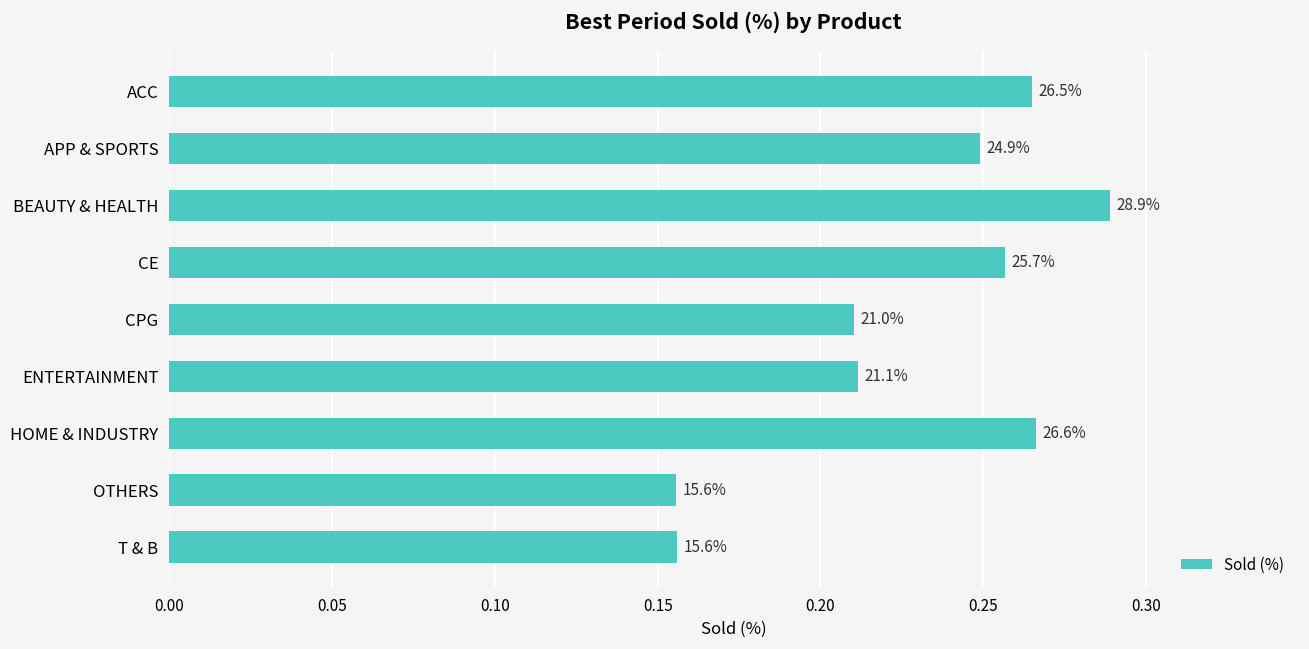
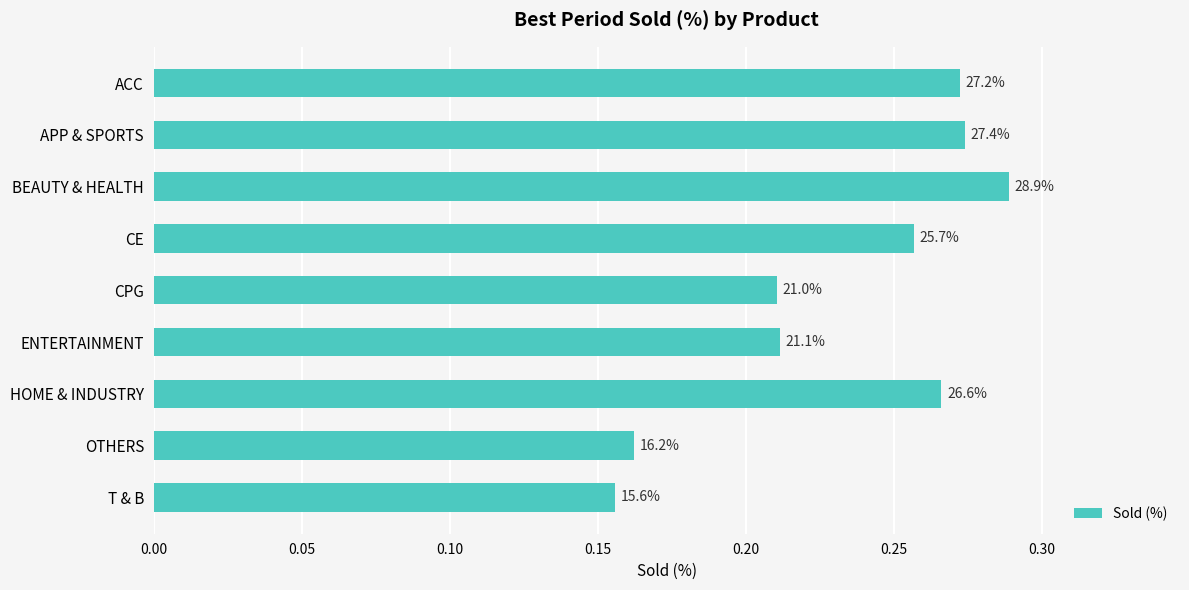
  {
-   "ACC": "26.5%",
-   "APP & SPORTS": "24.9%",
+   "ACC": "27.2%",
+   "APP & SPORTS": "27.4%",
    "BEAUTY & HEALTH": "28.9%",
    "CE": "25.7%",
    "CPG": "21.0%",
    "ENTERTAINMENT": "21.1%",
    "HOME & INDUSTRY": "26.6%",
-   "OTHERS": "15.6%",
+   "OTHERS": "16.2%",
    "T & B": "15.6%"
  }
